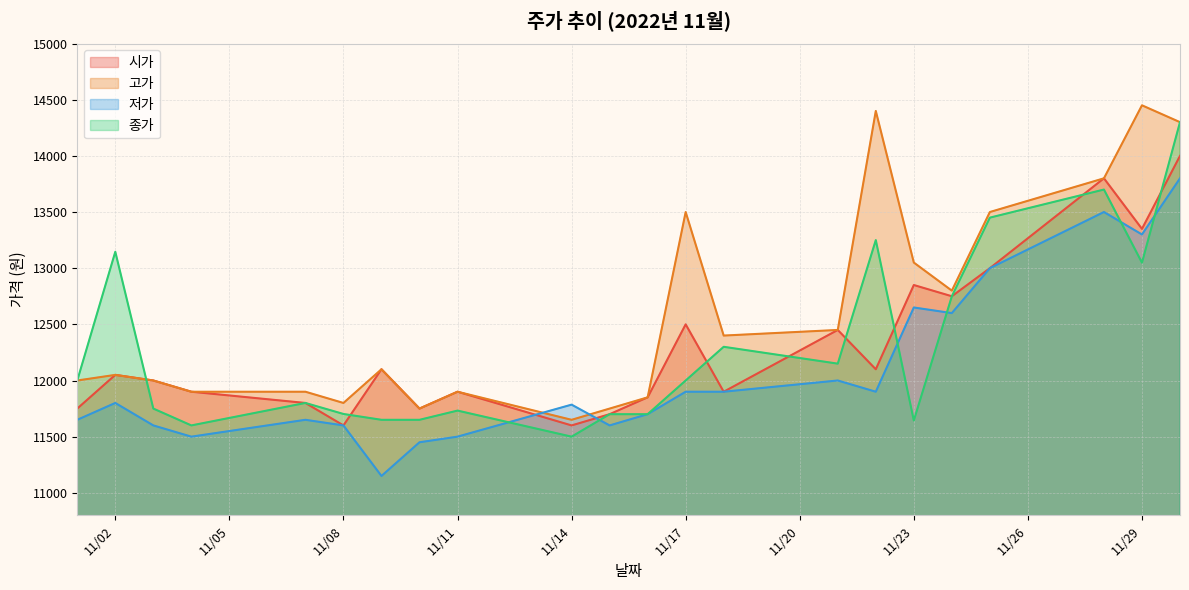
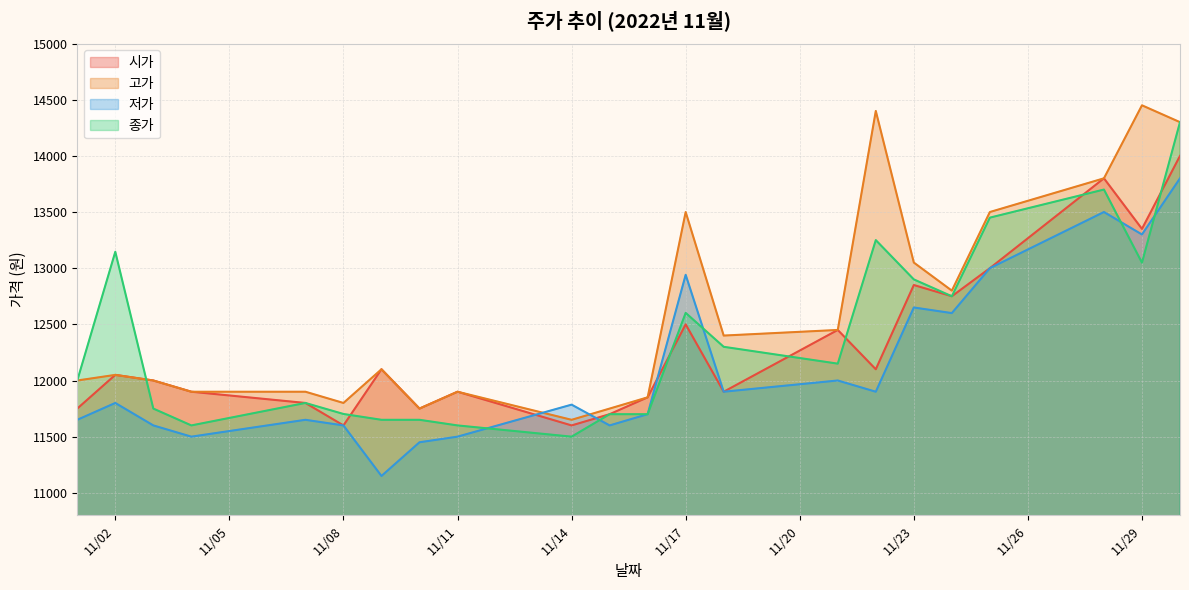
  {
    "저가": {
      "11/02": 11800,
      "11/11": 11500,
      "11/14": 11790,
-     "11/17": 11900,
+     "11/17": 12940,
      "11/23": 12650,
      "11/29": 13300
    },
    "종가": {
      "11/02": 13150,
      "11/08": 11700,
-     "11/11": 11730,
+     "11/11": 11600,
      "11/14": 11500,
-     "11/17": 12000,
-     "11/23": 11640,
+     "11/17": 12600,
+     "11/23": 12900,
      "11/29": 13050
    }
  }
